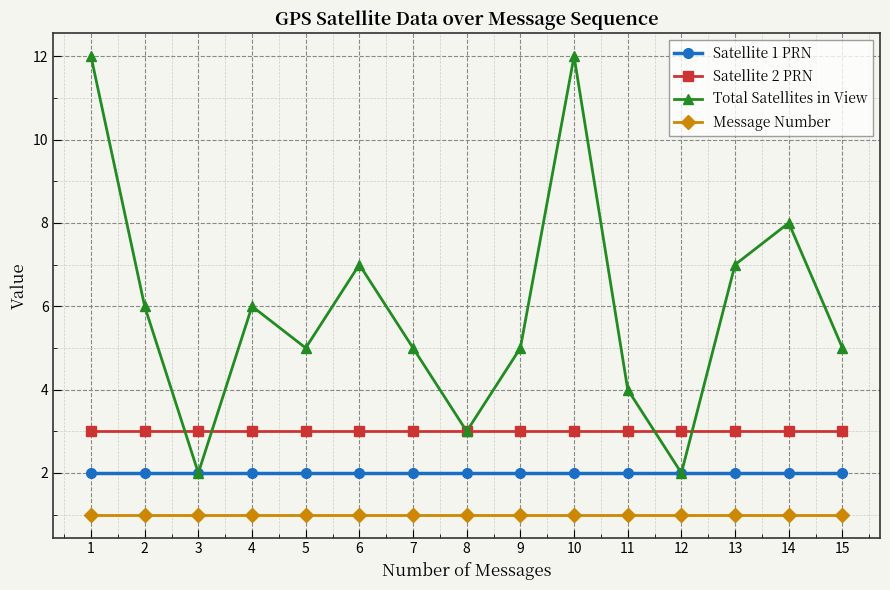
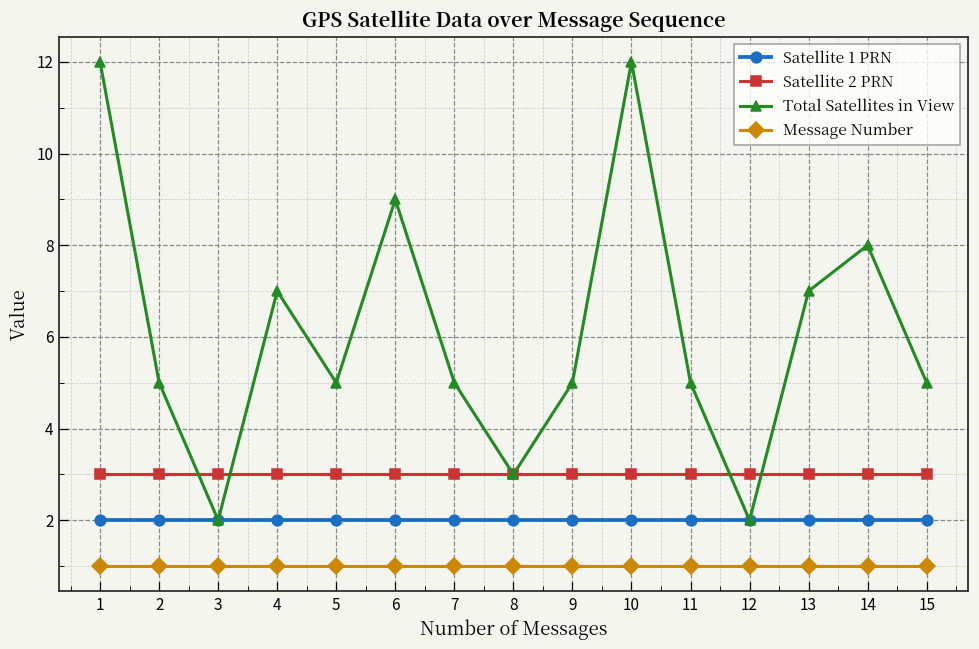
  {
    "Satellite 1 PRN": {
      "1": 2,
      "2": 2,
      "4": 2,
      "5": 2,
      "6": 2,
      "7": 2,
      "8": 2,
      "9": 2,
      "10": 2,
      "11": 2,
      "13": 2,
      "14": 2,
      "15": 2
    },
    "Satellite 2 PRN": {
      "1": 3,
      "2": 3,
      "3": 3,
      "4": 3,
      "5": 3,
      "6": 3,
      "7": 3,
      "9": 3,
      "10": 3,
      "11": 3,
      "12": 3,
      "13": 3,
      "14": 3,
      "15": 3
    },
    "Total Satellites in View": {
      "1": 12,
-     "2": 6,
-     "4": 6,
+     "2": 5,
+     "4": 7,
      "5": 5,
-     "6": 7,
+     "6": 9,
      "7": 5,
      "9": 5,
      "10": 12,
-     "11": 4,
+     "11": 5,
      "13": 7,
      "14": 8,
      "15": 5
    },
    "Message Number": {
      "1": 1,
      "2": 1,
      "3": 1,
      "4": 1,
      "5": 1,
      "6": 1,
      "7": 1,
      "8": 1,
      "9": 1,
      "10": 1,
      "11": 1,
      "12": 1,
      "13": 1,
      "14": 1,
      "15": 1
    }
  }
